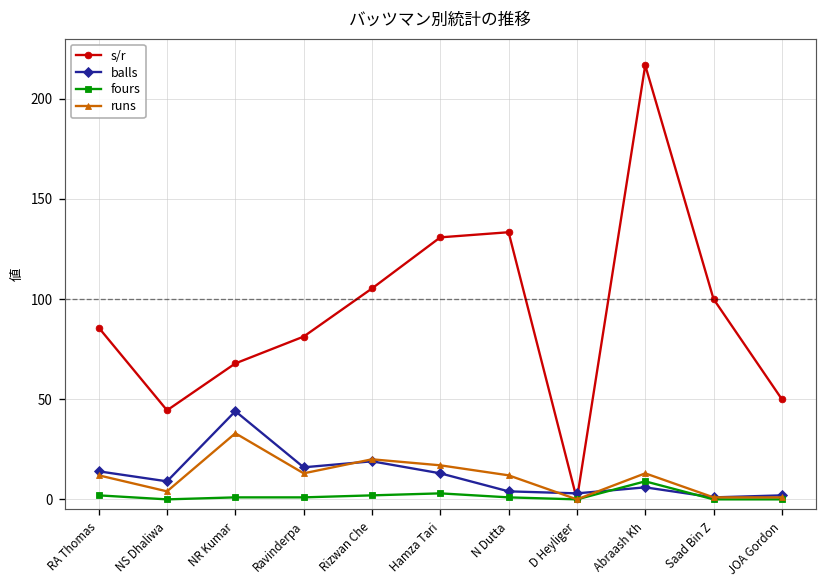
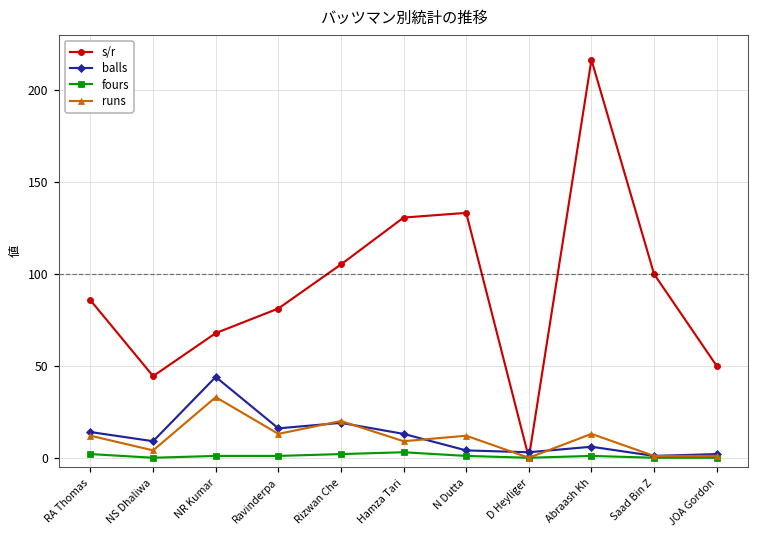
  {
    "s/r": {
      "RA Thomas": 86,
      "NS Dhaliwa": 44,
      "NR Kumar": 68,
      "Ravinderpa": 81,
      "Rizwan Che": 105,
      "Hamza Tari": 131,
      "N Dutta": 133,
      "Abraash Kh": 217,
      "Saad Bin Z": 100,
      "JOA Gordon": 50
    },
    "balls": {
      "RA Thomas": 14,
      "NS Dhaliwa": 9,
      "NR Kumar": 44,
      "Ravinderpa": 16,
      "Hamza Tari": 13,
      "N Dutta": 4,
      "D Heyliger": 3,
      "Abraash Kh": 6
    },
    "fours": {
      "RA Thomas": 2,
      "NS Dhaliwa": 0,
      "NR Kumar": 1,
      "Ravinderpa": 1,
      "Rizwan Che": 2,
      "Hamza Tari": 3,
      "N Dutta": 1,
-     "Abraash Kh": 9
+     "Abraash Kh": 1
    },
    "runs": {
      "RA Thomas": 12,
      "NS Dhaliwa": 4,
      "NR Kumar": 33,
      "Ravinderpa": 13,
-     "Hamza Tari": 17,
+     "Hamza Tari": 9,
      "N Dutta": 12,
      "Abraash Kh": 13
    }
  }
